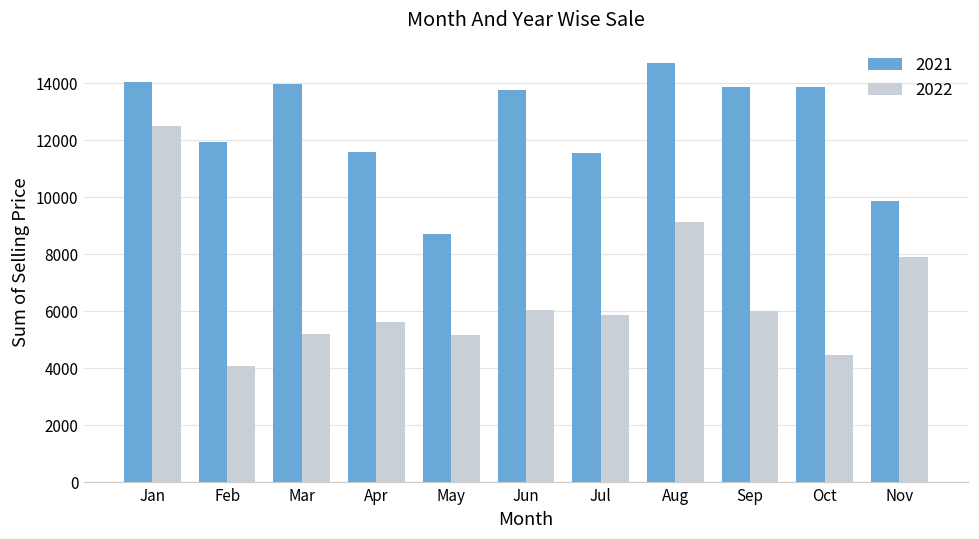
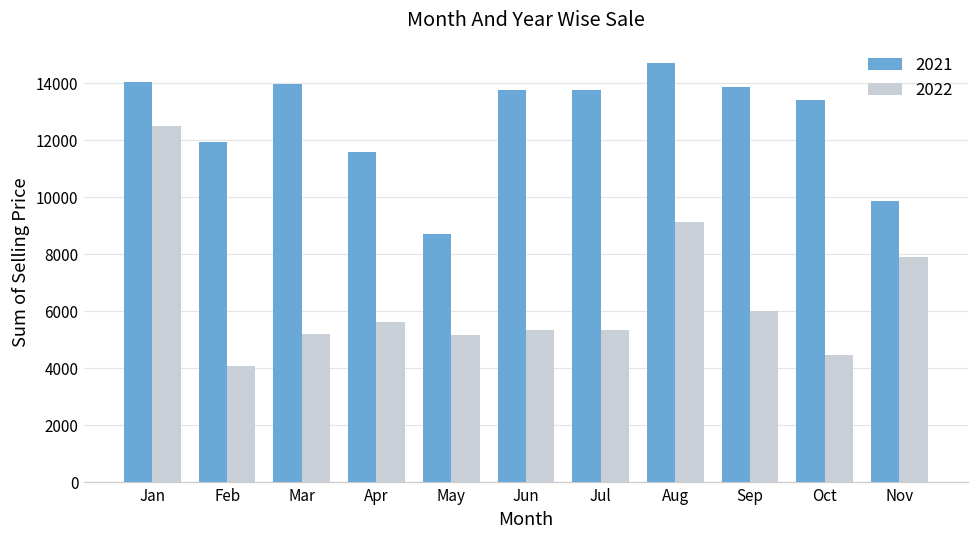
  {
    "2021": {
      "Jan": 14100,
      "Feb": 11900,
      "Mar": 14000,
      "Apr": 11600,
      "May": 8700,
      "Jun": 13800,
-     "Jul": 11600,
+     "Jul": 13700,
      "Aug": 14700,
      "Sep": 13900,
-     "Oct": 13900,
+     "Oct": 13400,
      "Nov": 9900
    },
    "2022": {
      "Jan": 12500,
      "Feb": 4100,
      "Mar": 5200,
      "Apr": 5600,
      "May": 5200,
-     "Jun": 6100,
-     "Jul": 5900,
+     "Jun": 5400,
+     "Jul": 5400,
      "Aug": 9100,
      "Sep": 6000,
      "Oct": 4500,
      "Nov": 7900
    }
  }
